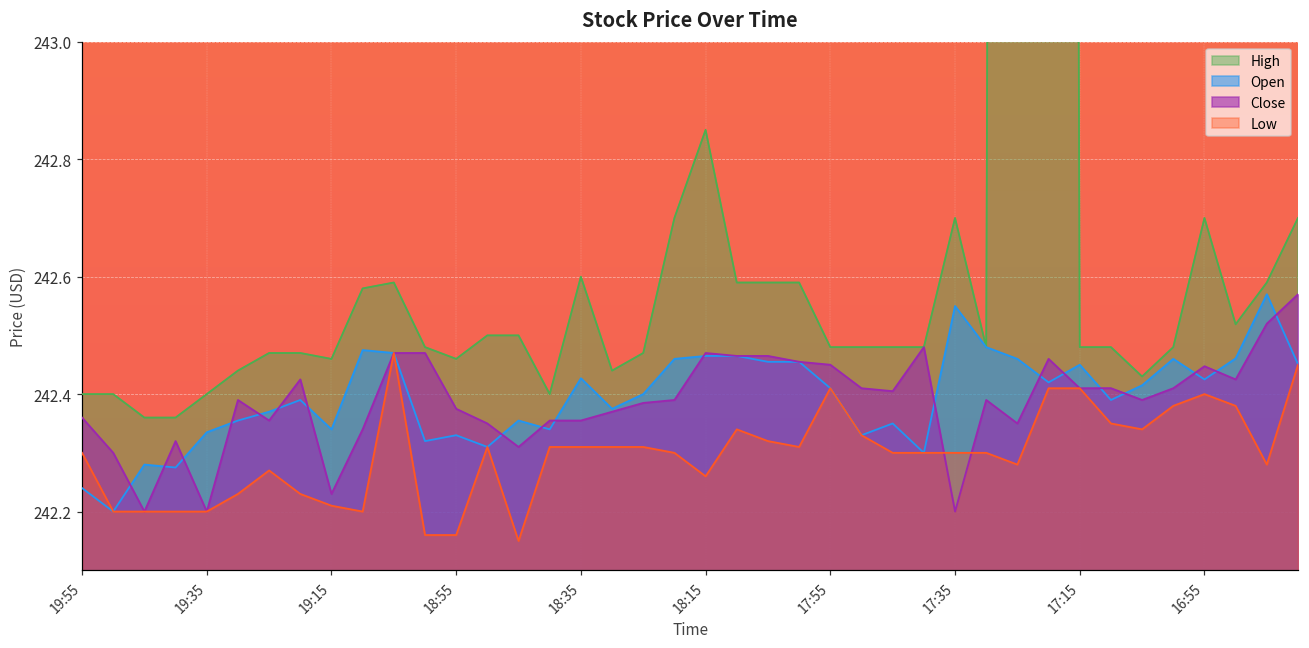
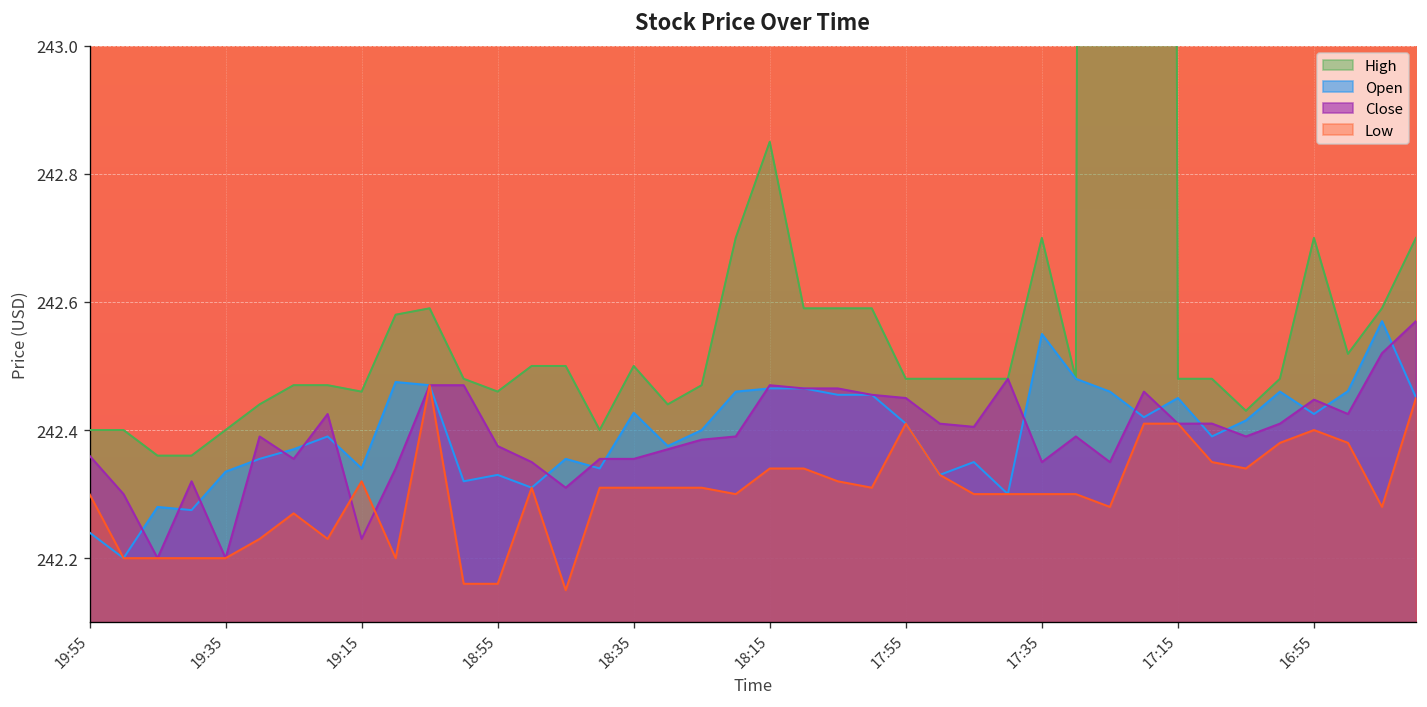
  {
    "High": {
      "19:55": 242.4,
      "19:35": 242.4,
      "19:15": 242.46,
      "18:55": 242.46,
-     "18:35": 242.6,
+     "18:35": 242.5,
      "18:15": 242.85,
      "17:55": 242.48,
      "17:35": 242.7,
      "17:15": 242.48,
      "16:55": 242.7
    },
    "Open": {
      "19:55": 242.24,
      "19:35": 242.34,
      "19:15": 242.34,
      "18:55": 242.33,
      "18:35": 242.43,
      "18:15": 242.47,
      "17:35": 242.55,
      "17:15": 242.45,
      "16:55": 242.43
    },
    "Close": {
      "19:55": 242.36,
      "19:15": 242.23,
      "18:55": 242.38,
      "18:35": 242.36,
      "18:15": 242.47,
      "17:55": 242.45,
-     "17:35": 242.20,
+     "17:35": 242.35,
      "16:55": 242.45
    },
    "Low": {
      "19:55": 242.30,
-     "19:15": 242.21,
+     "19:15": 242.32,
      "18:55": 242.16,
      "18:35": 242.31,
-     "18:15": 242.26,
+     "18:15": 242.34,
      "17:35": 242.30,
      "16:55": 242.40
    }
  }
